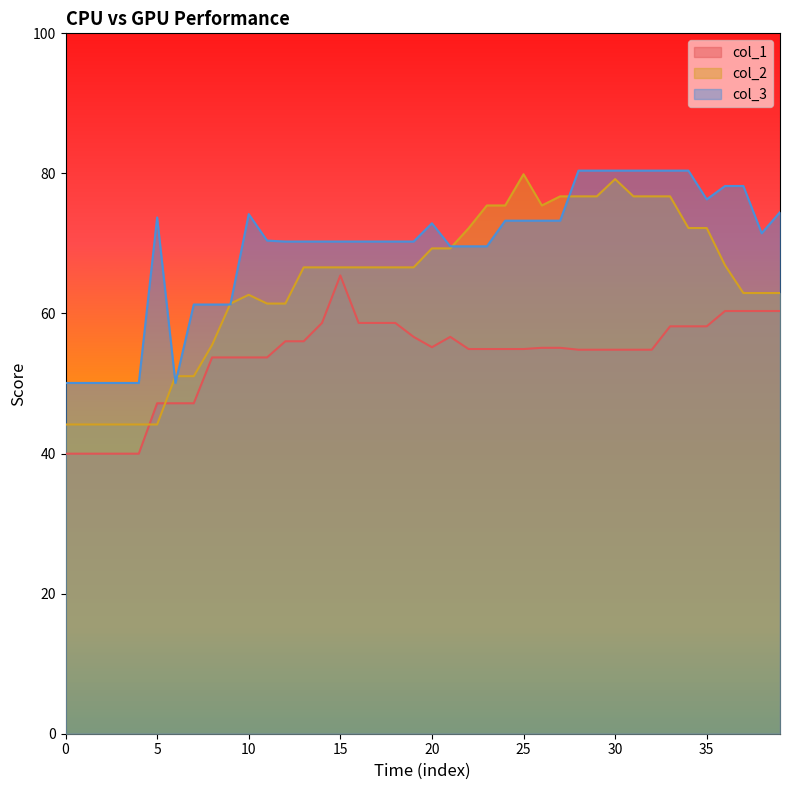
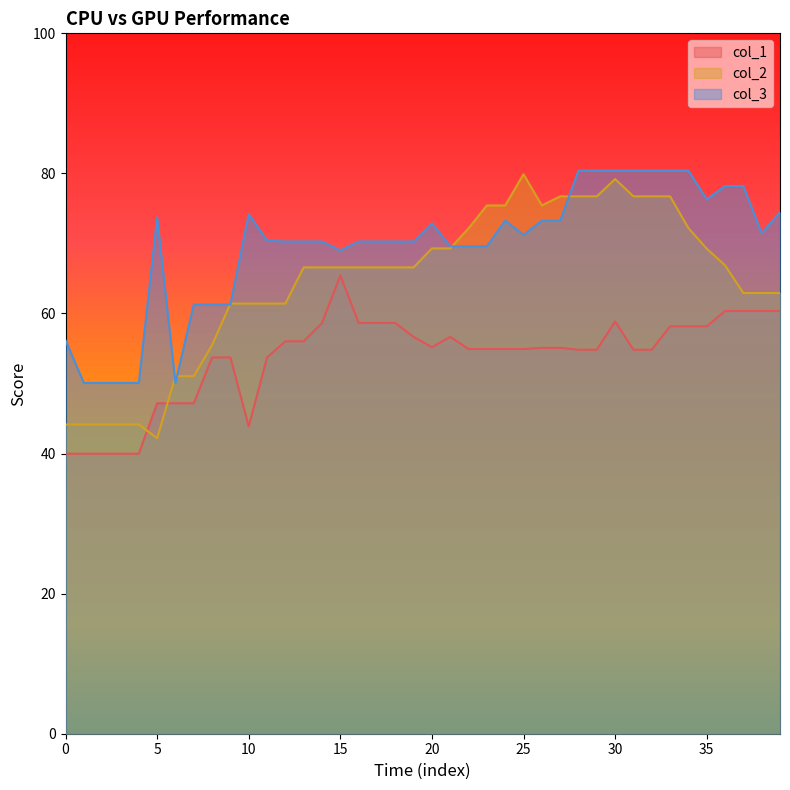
  {
    "col_1": {
      "0": 40,
      "5": 47,
-     "10": 54,
+     "10": 44,
      "15": 65,
      "20": 55,
      "25": 55,
-     "30": 55,
+     "30": 59,
      "35": 58
    },
    "col_2": {
      "0": 44,
-     "5": 44,
-     "10": 63,
+     "5": 42,
+     "10": 61,
      "15": 67,
      "20": 69,
      "25": 80,
      "30": 79,
-     "35": 72
+     "35": 69
    },
    "col_3": {
-     "0": 50,
+     "0": 56,
      "5": 74,
      "10": 74,
-     "15": 70,
+     "15": 69,
      "20": 73,
-     "25": 73,
+     "25": 71,
      "30": 80,
      "35": 76
    }
  }
